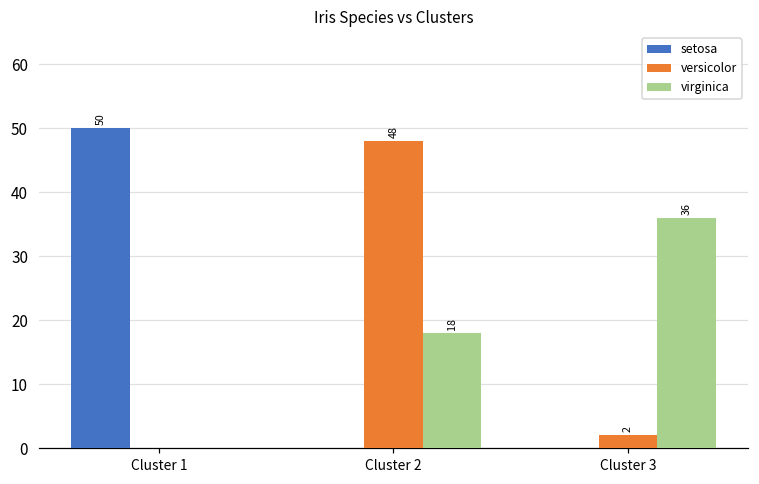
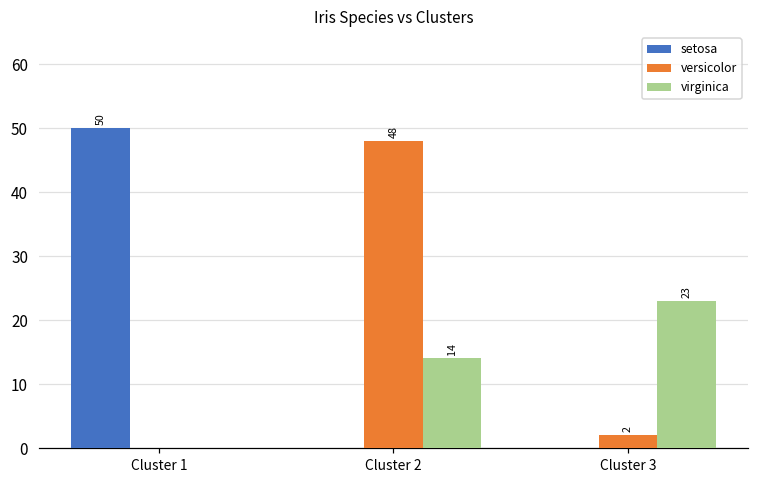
  {
    "setosa": {
      "Cluster 1": 50
    },
    "versicolor": {
      "Cluster 2": 48,
      "Cluster 3": 2
    },
    "virginica": {
-     "Cluster 2": 18,
-     "Cluster 3": 36
+     "Cluster 2": 14,
+     "Cluster 3": 23
    }
  }
